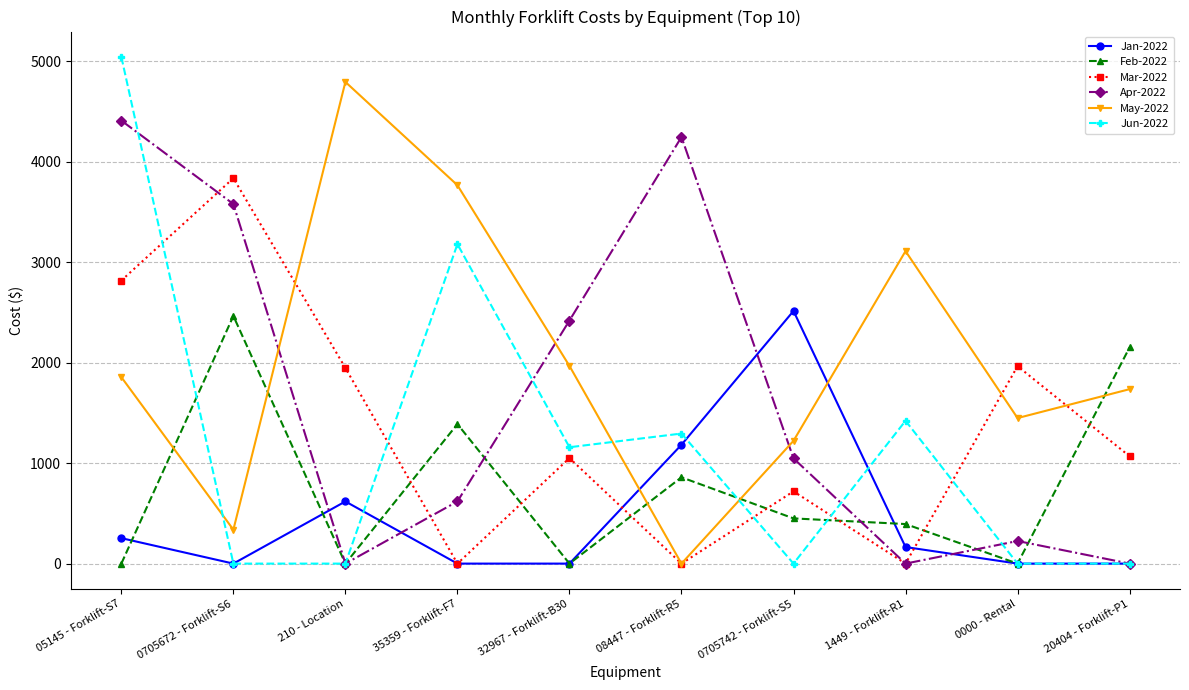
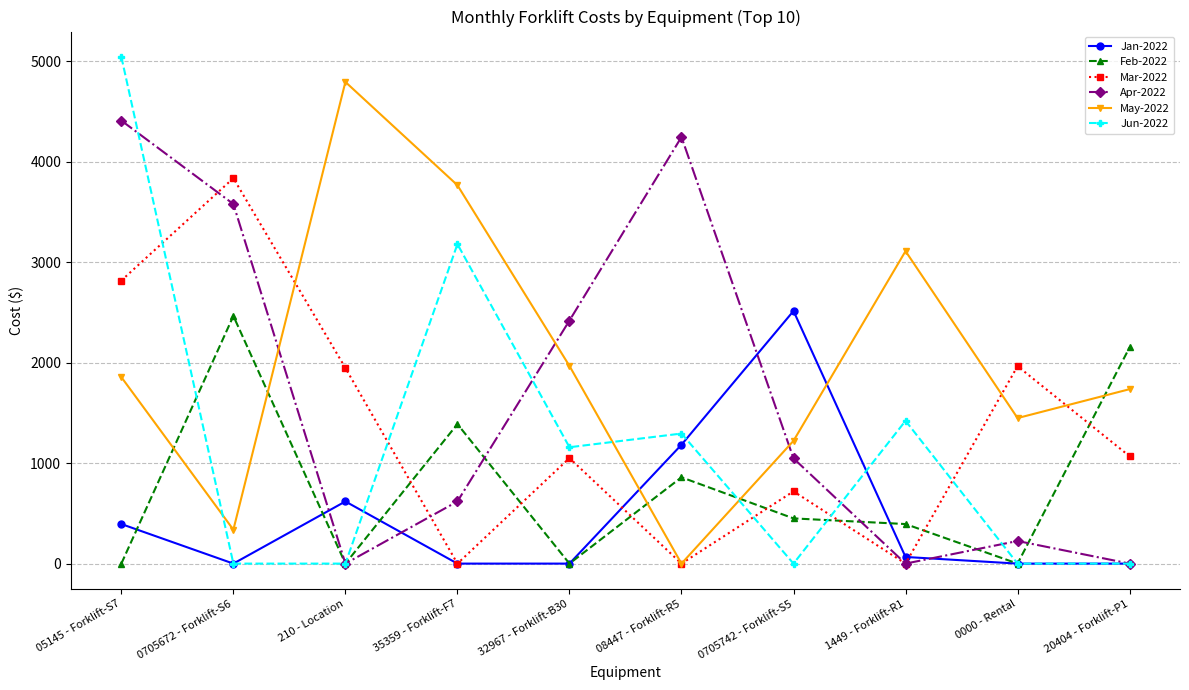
  {
    "Jan-2022": {
-     "05145 - Forklift-S7": 250,
+     "05145 - Forklift-S7": 390,
      "210 - Location": 620,
      "08447 - Forklift-R5": 1180,
      "0705742 - Forklift-S5": 2510,
-     "1449 - Forklift-R1": 160
+     "1449 - Forklift-R1": 70
    },
    "Feb-2022": {
      "05145 - Forklift-S7": 0,
      "0705672 - Forklift-S6": 2470,
      "35359 - Forklift-F7": 1390,
      "08447 - Forklift-R5": 860,
      "0705742 - Forklift-S5": 450,
      "1449 - Forklift-R1": 390,
      "20404 - Forklift-P1": 2150
    },
    "Mar-2022": {
      "05145 - Forklift-S7": 2820,
      "0705672 - Forklift-S6": 3840,
      "210 - Location": 1950,
      "32967 - Forklift-B30": 1050,
      "0705742 - Forklift-S5": 720,
      "0000 - Rental": 1970,
      "20404 - Forklift-P1": 1070
    },
    "Apr-2022": {
      "05145 - Forklift-S7": 4410,
      "0705672 - Forklift-S6": 3580,
      "35359 - Forklift-F7": 620,
      "32967 - Forklift-B30": 2420,
      "08447 - Forklift-R5": 4250,
      "0705742 - Forklift-S5": 1050,
      "0000 - Rental": 230
    },
    "May-2022": {
      "05145 - Forklift-S7": 1860,
      "0705672 - Forklift-S6": 340,
      "210 - Location": 4790,
      "35359 - Forklift-F7": 3770,
      "32967 - Forklift-B30": 1970,
      "0705742 - Forklift-S5": 1220,
      "1449 - Forklift-R1": 3110,
      "0000 - Rental": 1450,
      "20404 - Forklift-P1": 1740
    },
    "Jun-2022": {
      "05145 - Forklift-S7": 5040,
      "35359 - Forklift-F7": 3180,
      "32967 - Forklift-B30": 1160,
      "08447 - Forklift-R5": 1290,
      "0705742 - Forklift-S5": 0,
      "1449 - Forklift-R1": 1420
    }
  }
